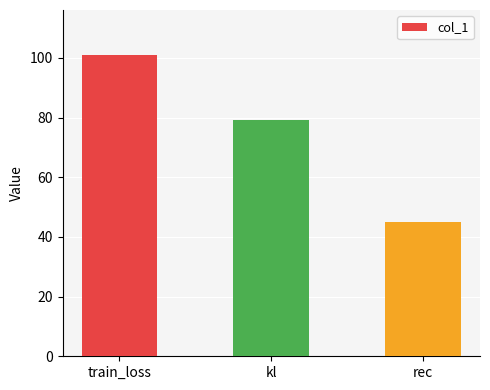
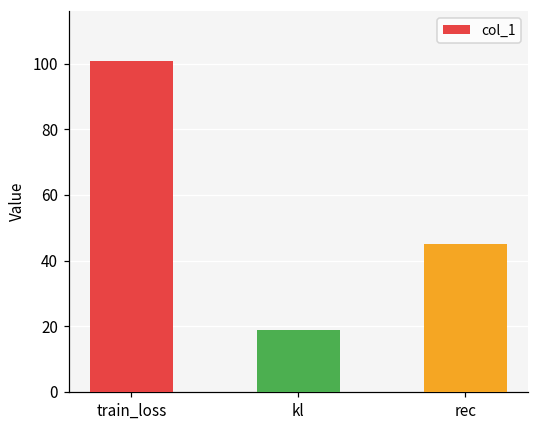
  {
    "train_loss": 101,
-   "kl": 79,
+   "kl": 19,
    "rec": 45
  }
